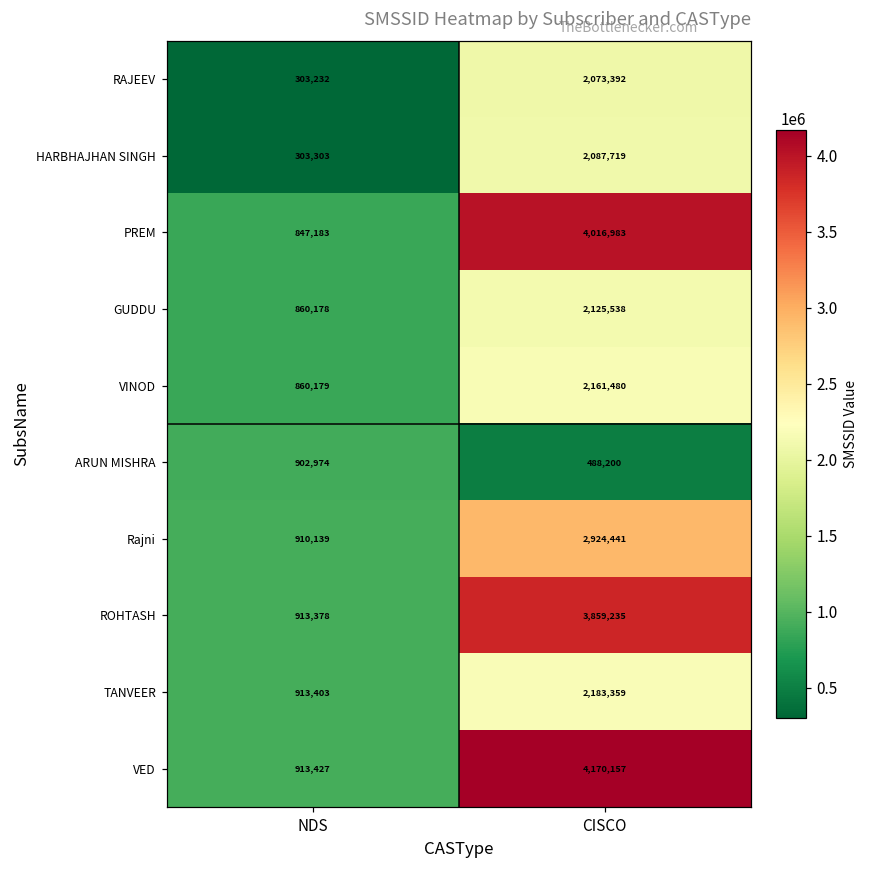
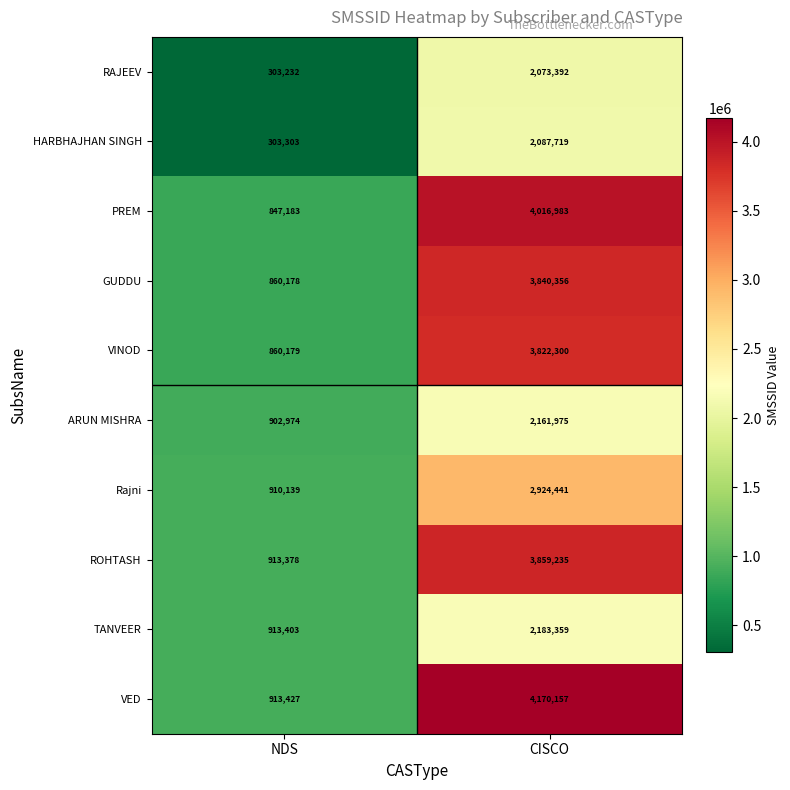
  {
    "RAJEEV": {
      "NDS": "303,232",
      "CISCO": "2,073,392"
    },
    "HARBHAJHAN SINGH": {
      "NDS": "303,303",
      "CISCO": "2,087,719"
    },
    "PREM": {
      "NDS": "847,183",
      "CISCO": "4,016,983"
    },
    "GUDDU": {
      "NDS": "860,178",
-     "CISCO": "2,125,538"
+     "CISCO": "3,840,356"
    },
    "VINOD": {
      "NDS": "860,179",
-     "CISCO": "2,161,480"
+     "CISCO": "3,822,300"
    },
    "ARUN MISHRA": {
      "NDS": "902,974",
-     "CISCO": "488,200"
+     "CISCO": "2,161,975"
    },
    "Rajni": {
      "NDS": "910,139",
      "CISCO": "2,924,441"
    },
    "ROHTASH": {
      "NDS": "913,378",
      "CISCO": "3,859,235"
    },
    "TANVEER": {
      "NDS": "913,403",
      "CISCO": "2,183,359"
    },
    "VED": {
      "NDS": "913,427",
      "CISCO": "4,170,157"
    }
  }
